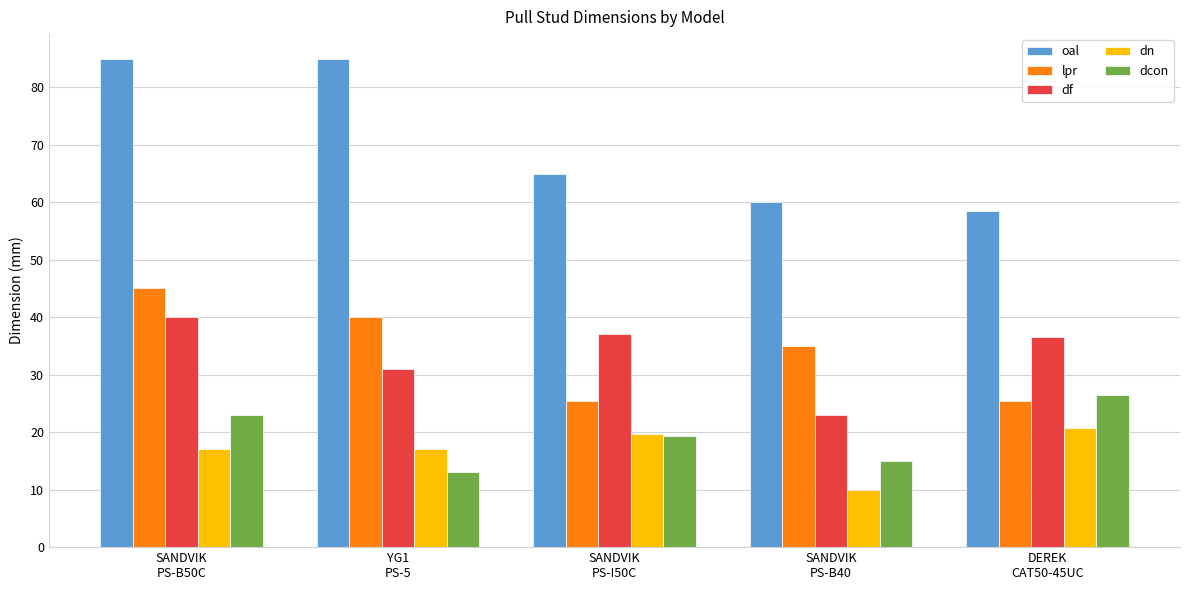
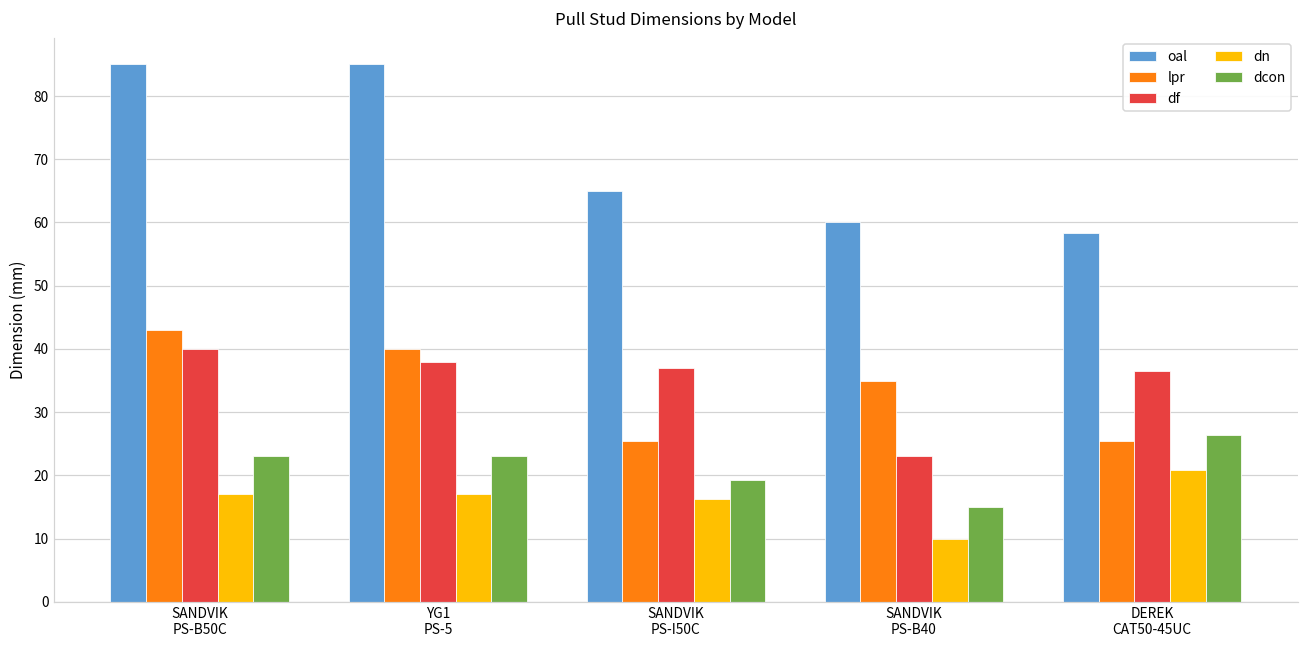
  {
    "oal": {
      "SANDVIK PS-B50C": 85,
      "YG1 PS-5": 85,
      "SANDVIK PS-I50C": 65,
      "SANDVIK PS-B40": 60,
      "DEREK CAT50-45UC": 58
    },
    "lpr": {
-     "SANDVIK PS-B50C": 45,
+     "SANDVIK PS-B50C": 43,
      "YG1 PS-5": 40,
      "SANDVIK PS-I50C": 26,
      "SANDVIK PS-B40": 35,
      "DEREK CAT50-45UC": 25
    },
    "df": {
      "SANDVIK PS-B50C": 40,
-     "YG1 PS-5": 31,
+     "YG1 PS-5": 38,
      "SANDVIK PS-I50C": 37,
      "SANDVIK PS-B40": 23,
      "DEREK CAT50-45UC": 37
    },
    "dn": {
      "SANDVIK PS-B50C": 17,
      "YG1 PS-5": 17,
-     "SANDVIK PS-I50C": 20,
+     "SANDVIK PS-I50C": 16,
      "SANDVIK PS-B40": 10,
      "DEREK CAT50-45UC": 21
    },
    "dcon": {
      "SANDVIK PS-B50C": 23,
-     "YG1 PS-5": 13,
+     "YG1 PS-5": 23,
      "SANDVIK PS-I50C": 19,
      "SANDVIK PS-B40": 15,
      "DEREK CAT50-45UC": 26
    }
  }
